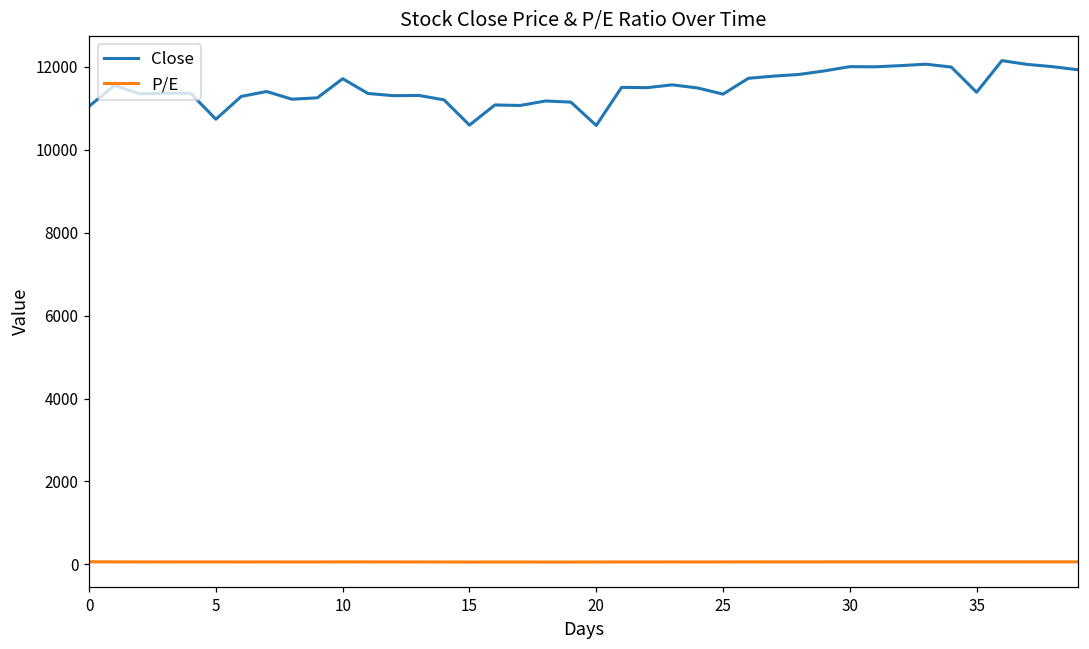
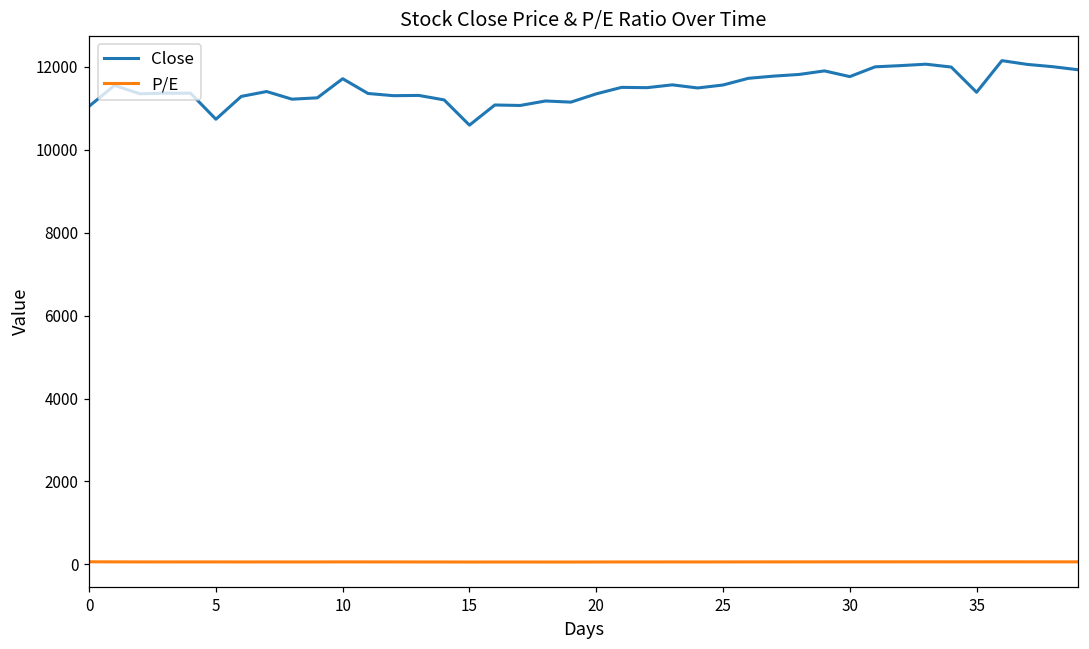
  {
    "Close": {
      "0": 11100,
      "5": 10700,
      "10": 11700,
      "15": 10600,
-     "20": 10600,
-     "25": 11300,
-     "30": 12000,
+     "20": 11400,
+     "25": 11600,
+     "30": 11800,
      "35": 11400
    },
    "P/E": {
      "0": 100,
      "5": 100,
      "10": 100,
      "15": 100,
      "20": 100,
      "25": 100,
      "30": 100,
      "35": 100
    }
  }
